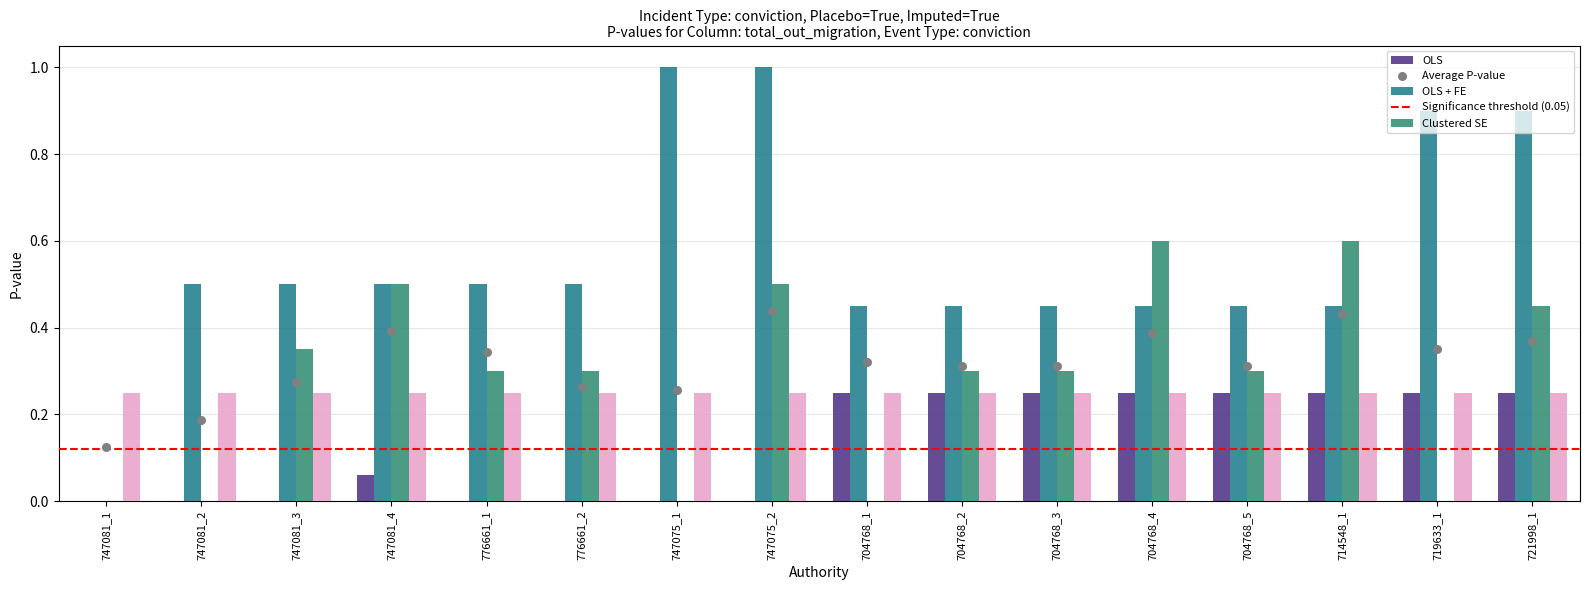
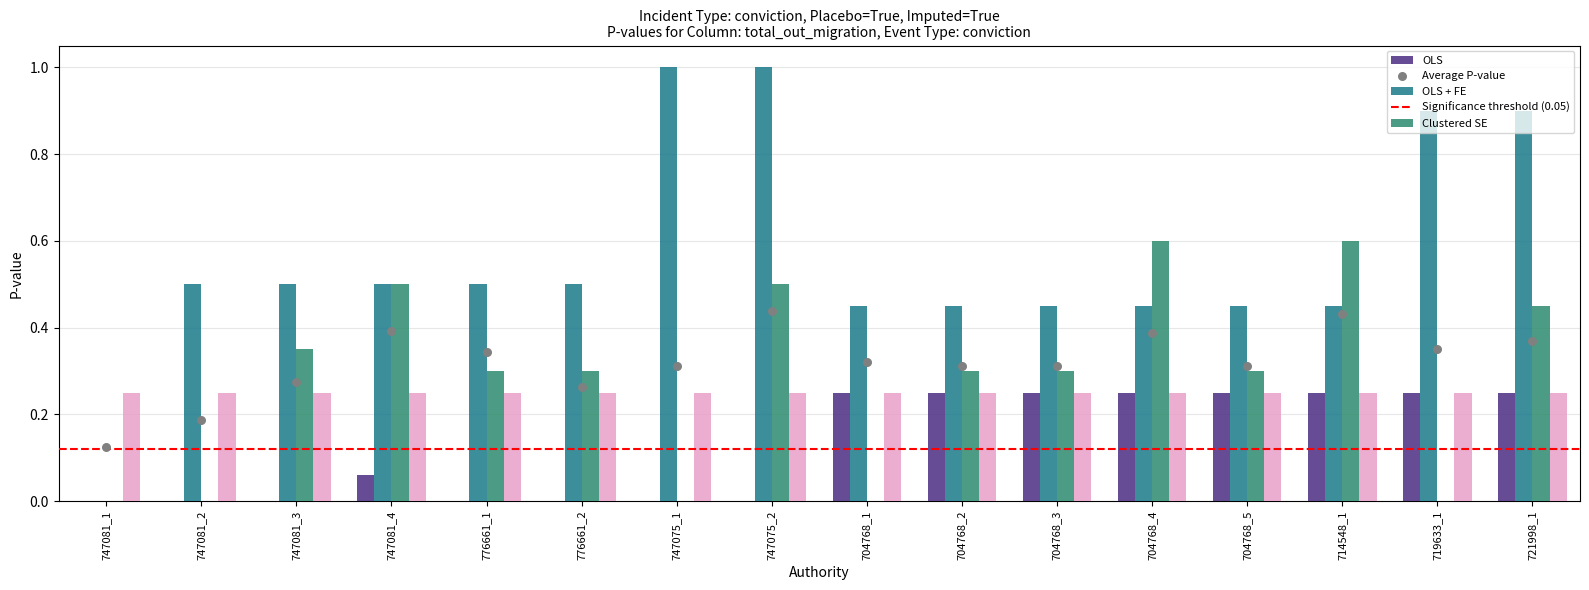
  {
    "OLS": {
      "747081_1": 0.00,
      "747081_2": 0.00,
      "747081_3": 0.00,
      "747081_4": 0.06,
      "776661_1": 0.00,
      "776661_2": 0.00,
      "747075_1": 0.00,
      "747075_2": 0.00,
      "704768_1": 0.25,
      "704768_2": 0.25,
      "704768_3": 0.25,
      "704768_4": 0.25,
      "704768_5": 0.25,
      "714548_1": 0.25,
      "719633_1": 0.25,
      "721998_1": 0.25
    },
    "Average P-value": {
-     "747075_1": 0.26
+     "747075_1": 0.31
    }
  }
